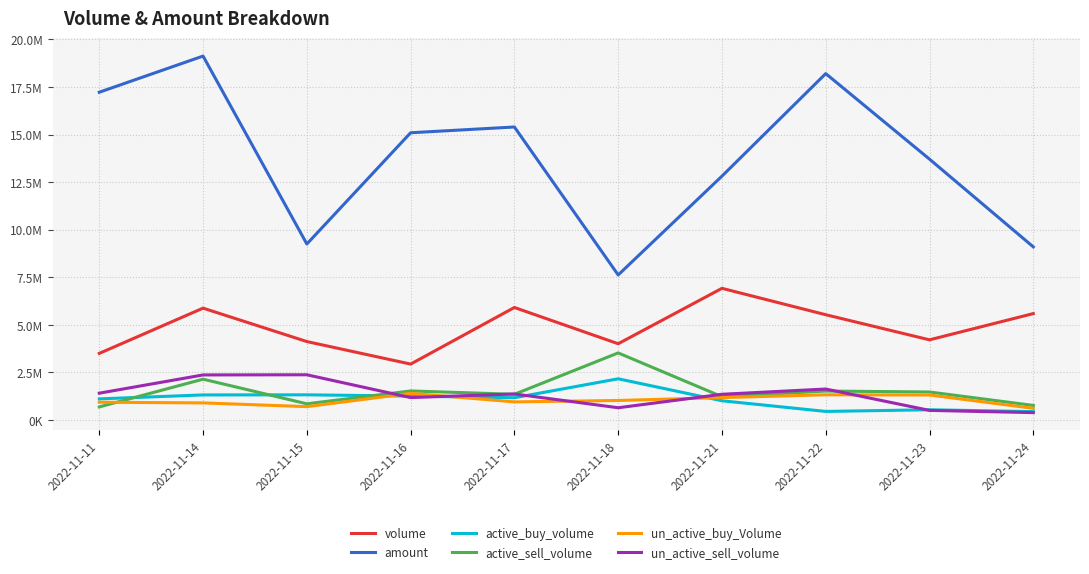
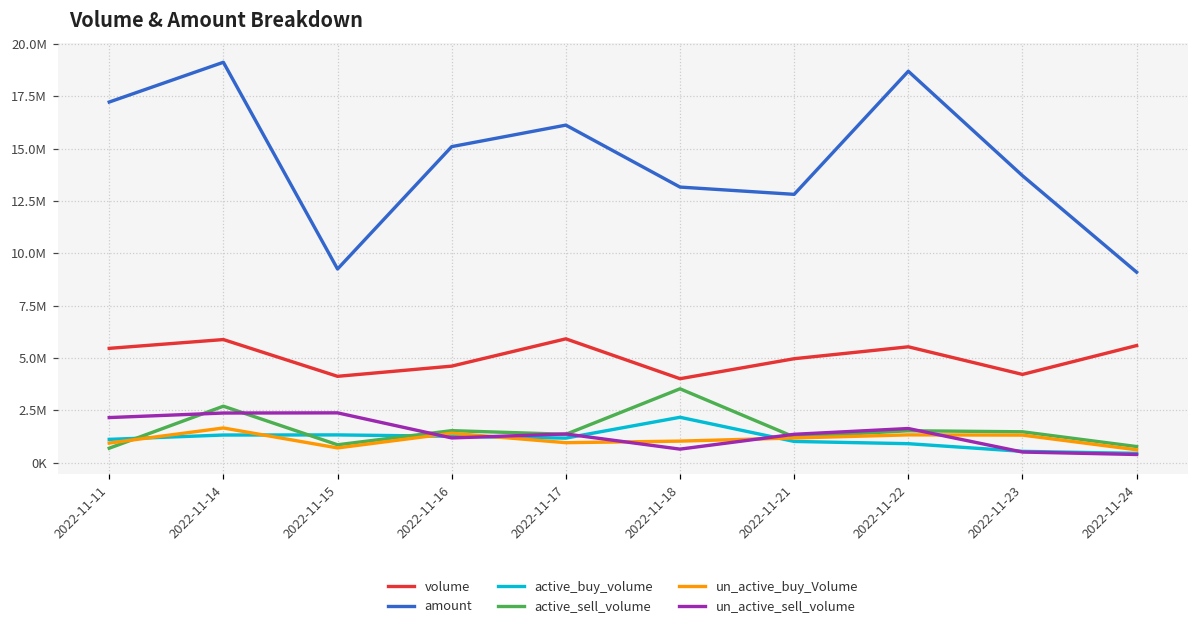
  {
    "volume": {
-     "2022-11-11": 3500000,
+     "2022-11-11": 5500000,
      "2022-11-14": 5900000,
      "2022-11-15": 4100000,
-     "2022-11-16": 2900000,
+     "2022-11-16": 4600000,
      "2022-11-17": 5900000,
      "2022-11-18": 4000000,
-     "2022-11-21": 6900000,
+     "2022-11-21": 5000000,
      "2022-11-22": 5500000,
      "2022-11-23": 4200000,
      "2022-11-24": 5600000
    },
    "amount": {
      "2022-11-11": 17200000,
      "2022-11-14": 19100000,
      "2022-11-15": 9300000,
      "2022-11-16": 15100000,
-     "2022-11-17": 15400000,
-     "2022-11-18": 7600000,
+     "2022-11-17": 16100000,
+     "2022-11-18": 13200000,
      "2022-11-21": 12800000,
-     "2022-11-22": 18200000,
+     "2022-11-22": 18700000,
      "2022-11-23": 13700000,
      "2022-11-24": 9100000
    },
    "active_buy_volume": {
      "2022-11-11": 1100000,
      "2022-11-14": 1300000,
      "2022-11-15": 1300000,
      "2022-11-17": 1200000,
      "2022-11-18": 2200000,
      "2022-11-21": 1000000,
-     "2022-11-22": 500000
+     "2022-11-22": 900000
    },
    "active_sell_volume": {
      "2022-11-11": 700000,
-     "2022-11-14": 2100000,
+     "2022-11-14": 2700000,
      "2022-11-15": 900000,
      "2022-11-18": 3500000,
      "2022-11-23": 1500000,
      "2022-11-24": 800000
    },
    "un_active_buy_Volume": {
      "2022-11-11": 900000,
-     "2022-11-14": 900000,
+     "2022-11-14": 1700000,
      "2022-11-15": 700000,
      "2022-11-17": 1000000,
      "2022-11-18": 1000000,
      "2022-11-22": 1300000,
      "2022-11-23": 1300000,
      "2022-11-24": 600000
    },
    "un_active_sell_volume": {
-     "2022-11-11": 1400000,
+     "2022-11-11": 2200000,
      "2022-11-14": 2400000,
      "2022-11-15": 2400000,
      "2022-11-18": 600000
    }
  }
